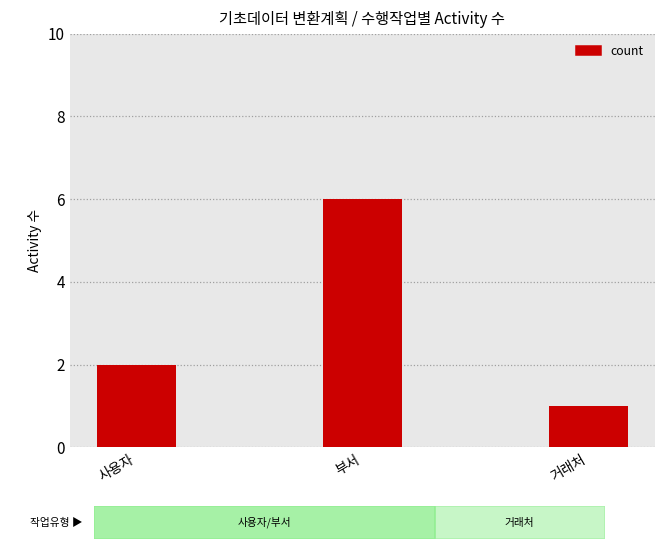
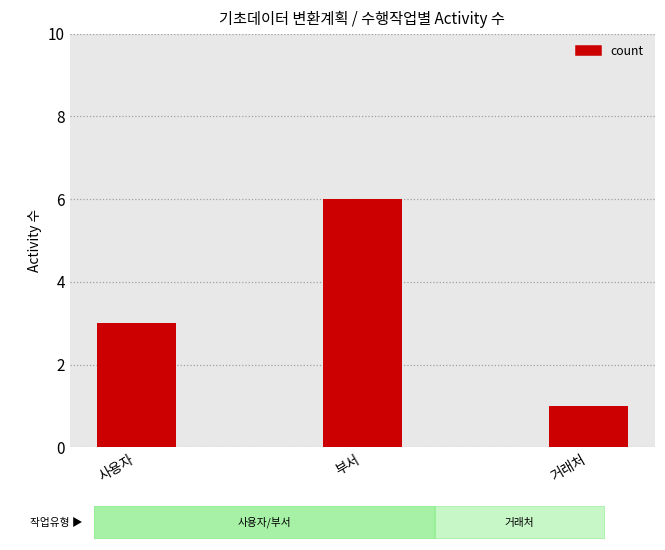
  {
-   "사용자": 2,
+   "사용자": 3,
    "부서": 6,
    "거래처": 1
  }
